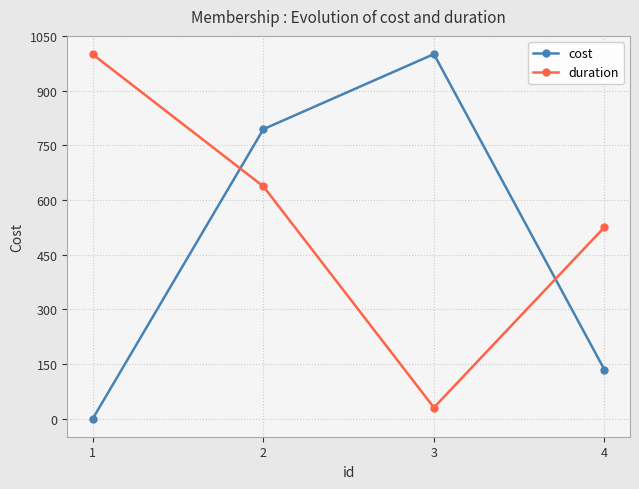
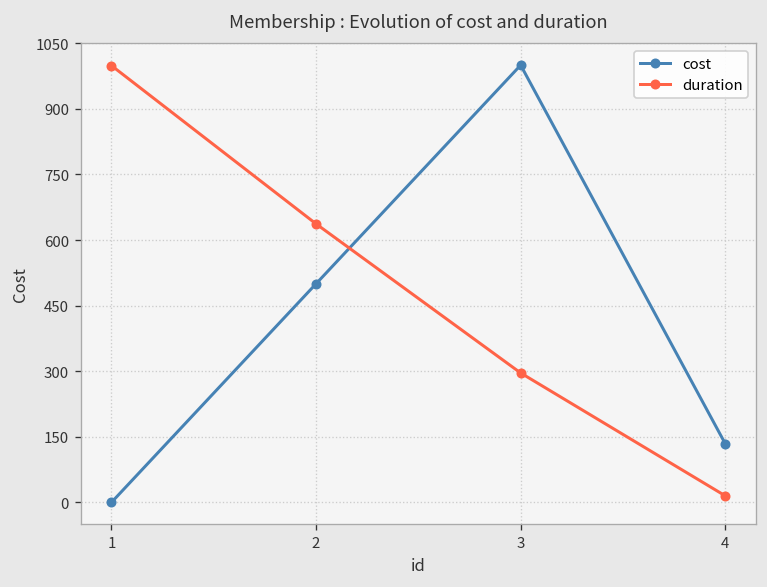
  {
    "cost": {
      "1": 0,
-     "2": 790,
+     "2": 500,
      "3": 1000,
      "4": 130
    },
    "duration": {
      "1": 1000,
      "2": 640,
-     "3": 30,
-     "4": 530
+     "3": 300,
+     "4": 20
    }
  }
